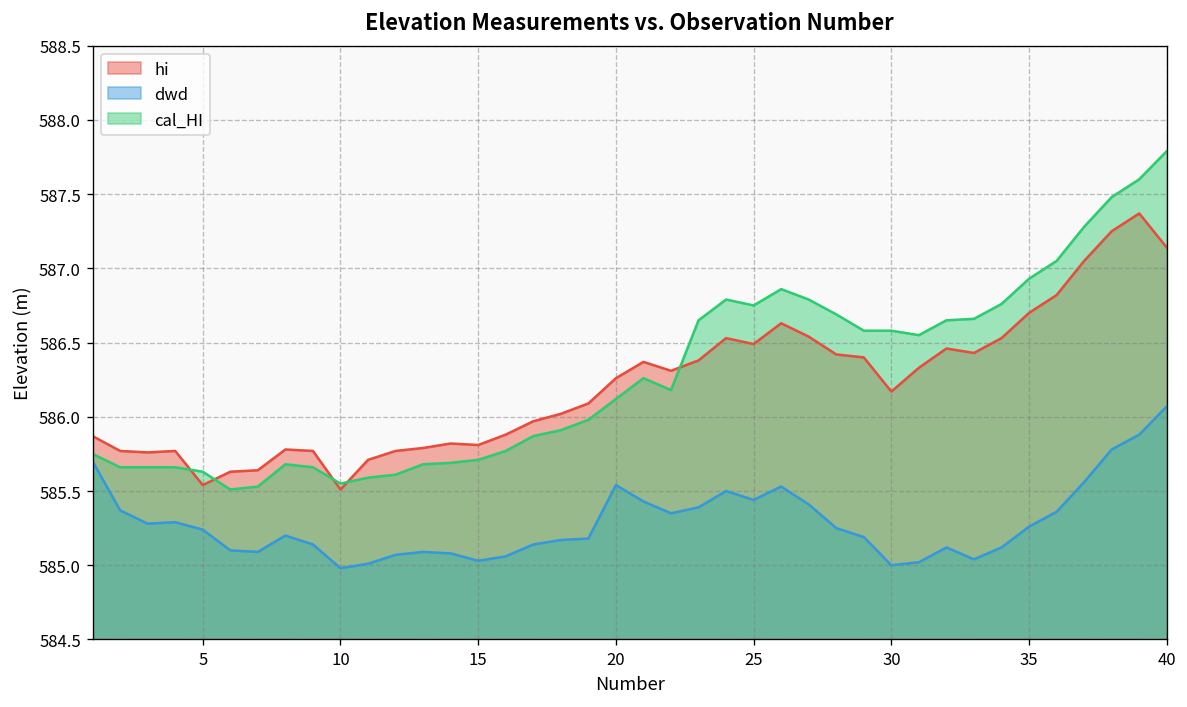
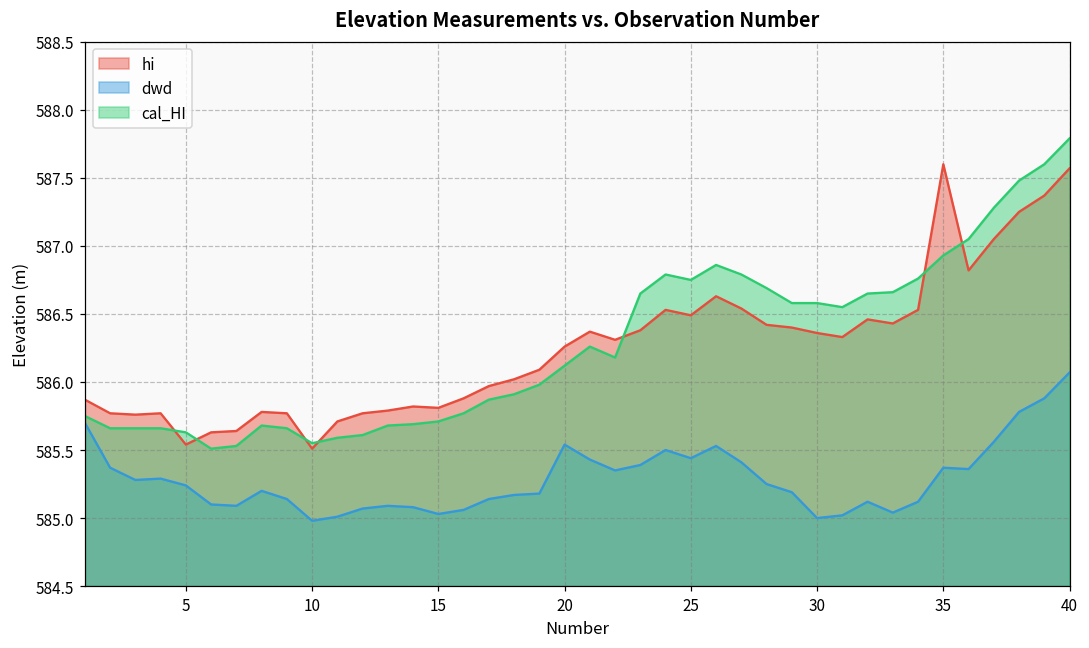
  {
    "hi": {
      "5": 585.54,
      "10": 585.51,
      "15": 585.81,
      "20": 586.26,
      "25": 586.49,
-     "30": 586.17,
-     "35": 586.7,
-     "40": 587.14
+     "30": 586.36,
+     "35": 587.6,
+     "40": 587.57
    },
    "dwd": {
      "5": 585.24,
      "10": 584.98,
      "15": 585.03,
      "20": 585.54,
      "25": 585.44,
      "30": 585.00,
-     "35": 585.26,
+     "35": 585.37,
      "40": 586.07
    },
    "cal_HI": {
      "5": 585.63,
      "10": 585.55,
      "15": 585.71,
      "20": 586.12,
      "25": 586.75,
      "30": 586.58,
      "35": 586.93,
      "40": 587.79
    }
  }
